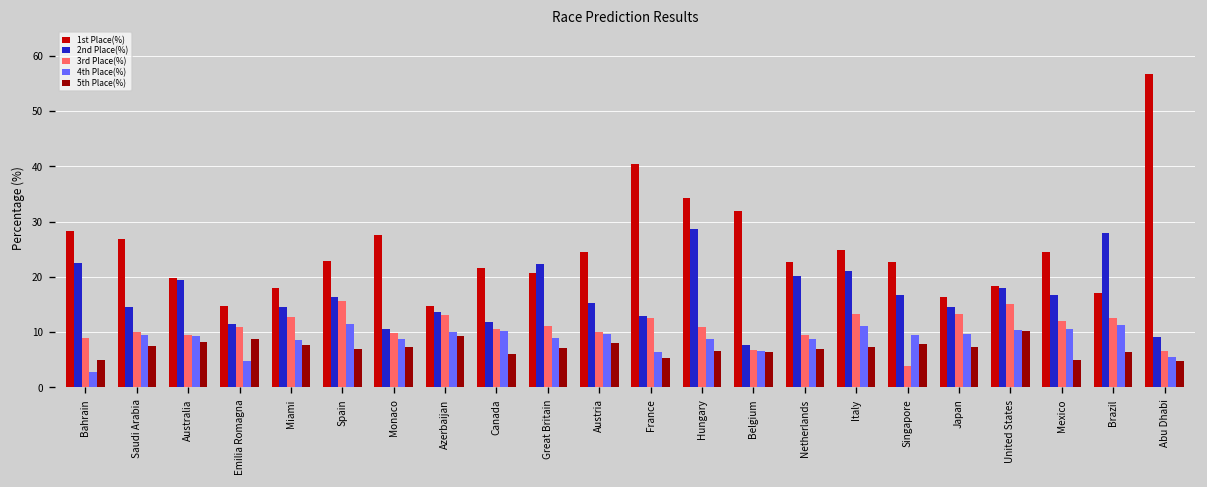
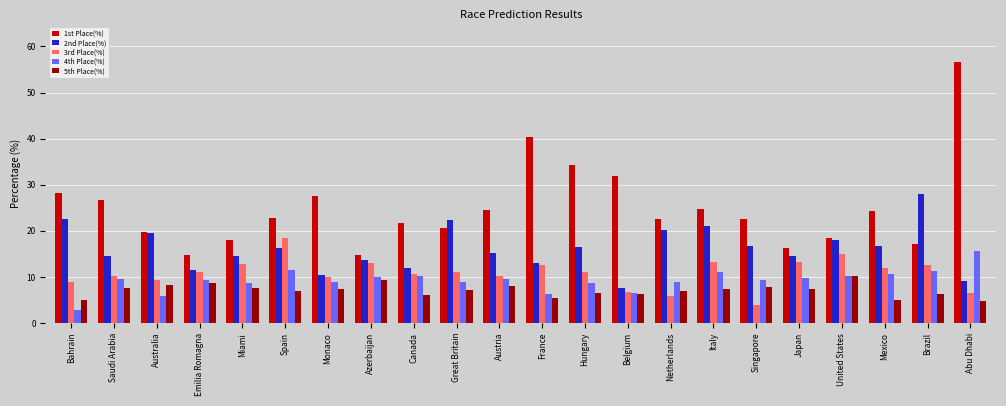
  {
    "2nd Place(%)": {
      "Bahrain": 23,
      "Saudi Arabia": 15,
      "Australia": 20,
      "Emilia Romagna": 12,
      "Miami": 15,
      "Spain": 16,
      "Monaco": 11,
      "Azerbaijan": 14,
      "Canada": 12,
      "Great Britain": 22,
      "Austria": 15,
      "France": 13,
-     "Hungary": 29,
+     "Hungary": 16,
      "Belgium": 8,
      "Netherlands": 20,
      "Italy": 21,
      "Singapore": 17,
      "Japan": 15,
      "United States": 18,
      "Mexico": 17,
      "Brazil": 28,
      "Abu Dhabi": 9
    },
    "3rd Place(%)": {
      "Bahrain": 9,
      "Saudi Arabia": 10,
      "Australia": 9,
      "Emilia Romagna": 11,
      "Miami": 13,
-     "Spain": 16,
+     "Spain": 18,
      "Monaco": 10,
      "Azerbaijan": 13,
      "Canada": 11,
      "Great Britain": 11,
      "Austria": 10,
      "France": 13,
      "Hungary": 11,
      "Belgium": 7,
-     "Netherlands": 10,
+     "Netherlands": 6,
      "Italy": 13,
      "Singapore": 4,
      "Japan": 13,
      "United States": 15,
      "Mexico": 12,
      "Brazil": 13,
      "Abu Dhabi": 7
    },
    "4th Place(%)": {
      "Bahrain": 3,
      "Saudi Arabia": 10,
-     "Australia": 9,
-     "Emilia Romagna": 5,
+     "Australia": 6,
+     "Emilia Romagna": 9,
      "Miami": 9,
      "Spain": 11,
      "Monaco": 9,
      "Azerbaijan": 10,
      "Canada": 10,
      "Great Britain": 9,
      "Austria": 10,
      "France": 6,
      "Hungary": 9,
      "Belgium": 7,
      "Netherlands": 9,
      "Italy": 11,
      "Singapore": 9,
      "Japan": 10,
      "United States": 10,
      "Mexico": 11,
      "Brazil": 11,
-     "Abu Dhabi": 6
+     "Abu Dhabi": 16
    }
  }
